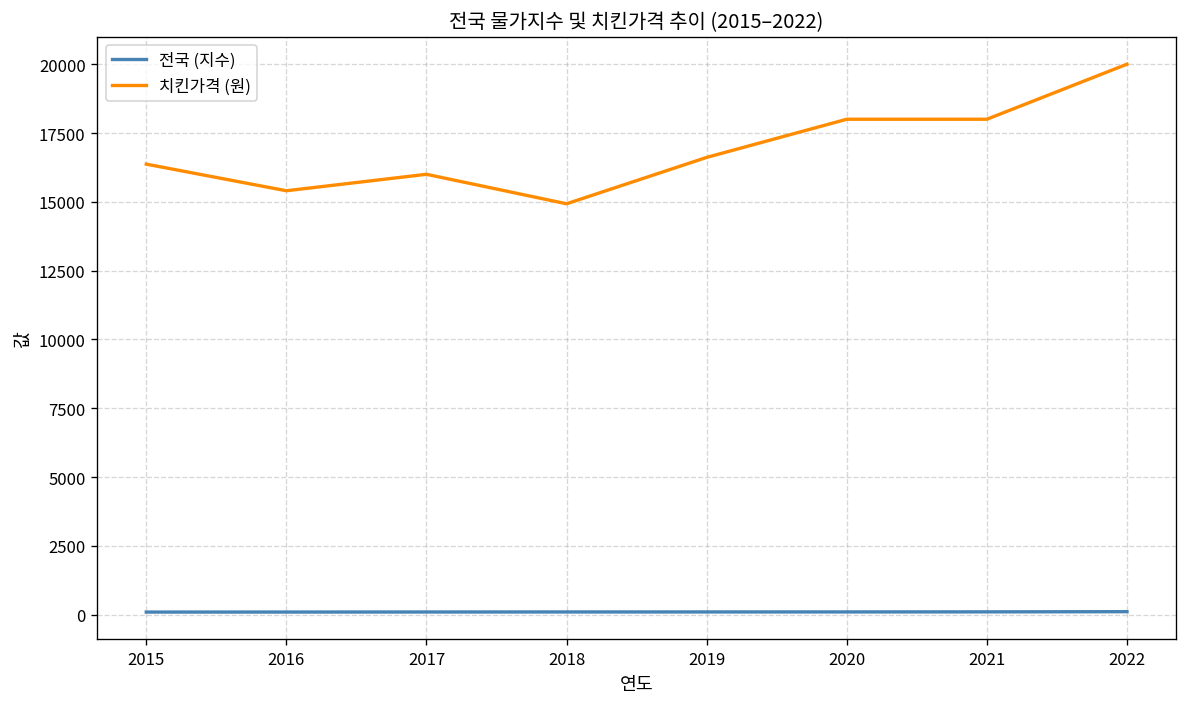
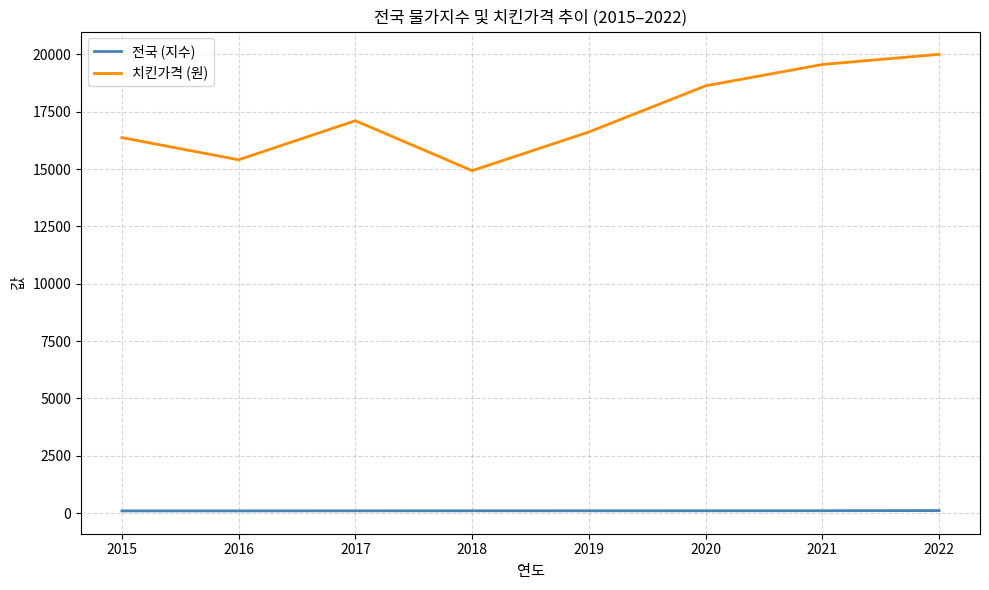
  {
    "전국 (지수)": {
      "2015": 100,
      "2016": 100,
      "2017": 100,
      "2018": 100,
      "2019": 100,
      "2020": 100,
      "2021": 100,
      "2022": 100
    },
    "치킨가격 (원)": {
      "2015": 16400,
      "2016": 15400,
-     "2017": 16000,
+     "2017": 17100,
      "2018": 14900,
      "2019": 16600,
-     "2020": 18000,
-     "2021": 18000,
+     "2020": 18600,
+     "2021": 19600,
      "2022": 20000
    }
  }
